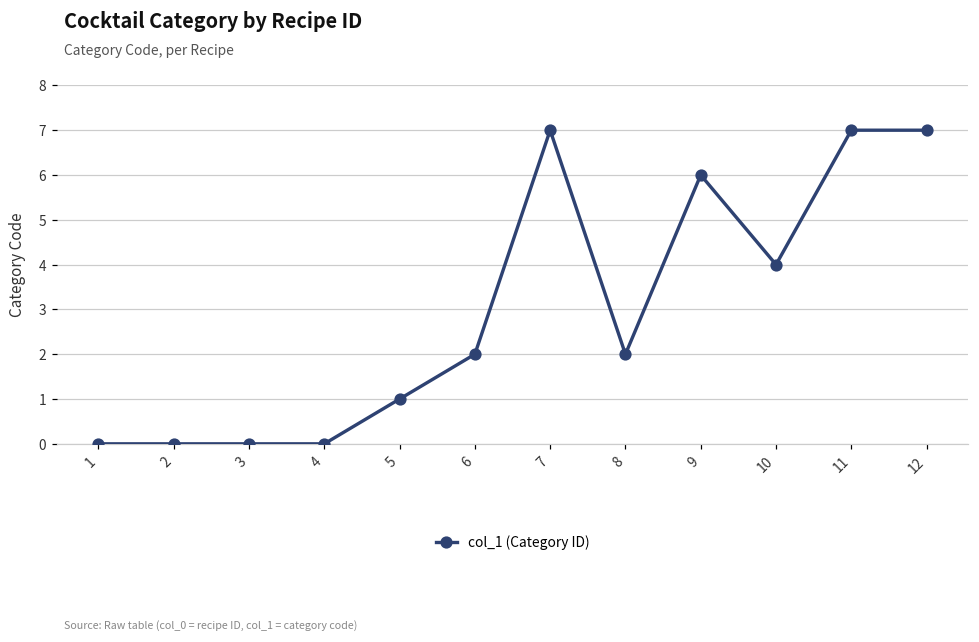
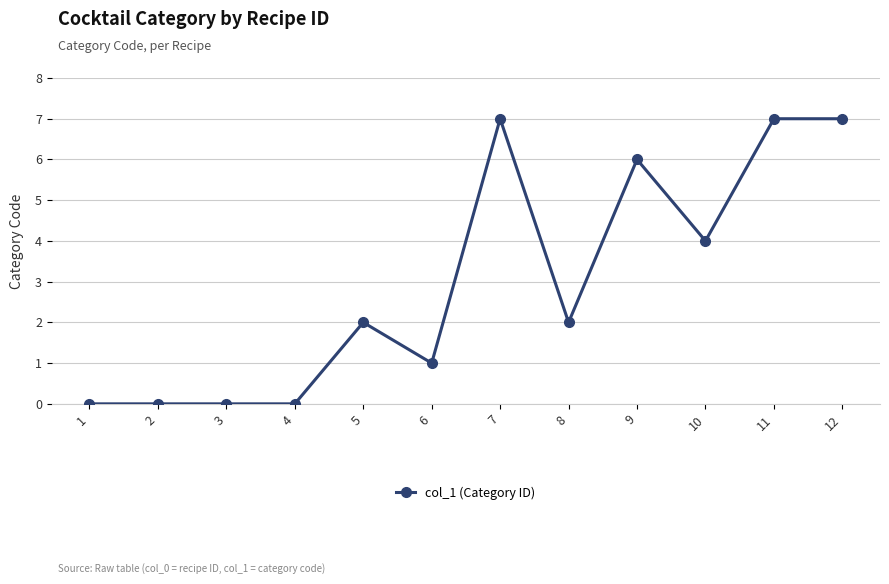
  {
    "1": 0,
    "2": 0,
    "3": 0,
    "4": 0,
-   "5": 1,
-   "6": 2,
+   "5": 2,
+   "6": 1,
    "7": 7,
    "8": 2,
    "9": 6,
    "10": 4,
    "11": 7,
    "12": 7
  }
